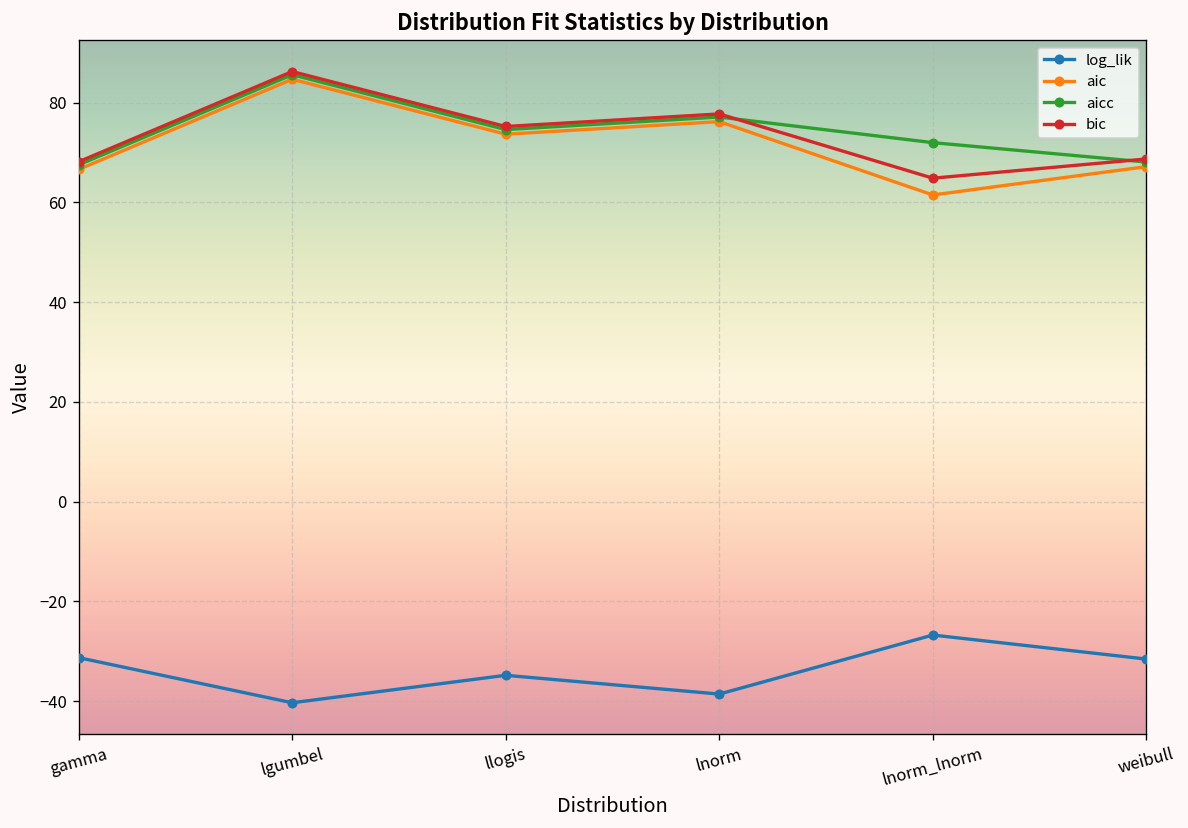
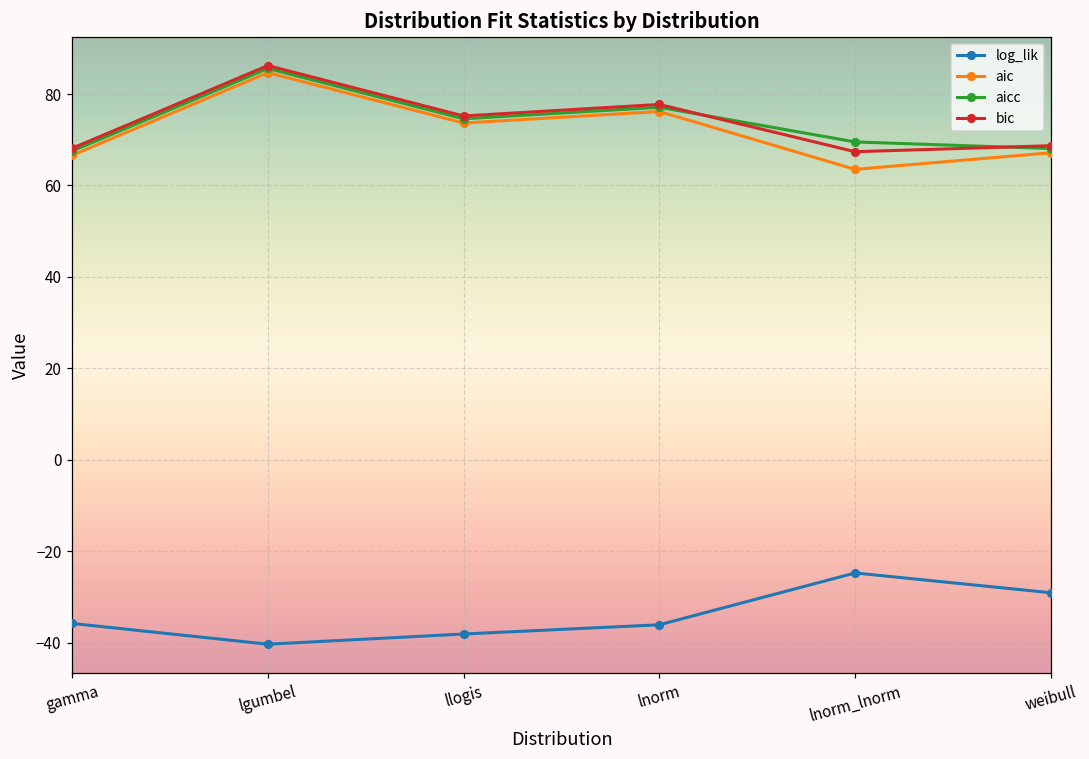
  {
    "log_lik": {
-     "gamma": -31,
+     "gamma": -36,
      "lgumbel": -40,
-     "llogis": -35,
-     "lnorm": -39,
-     "lnorm_lnorm": -27,
-     "weibull": -32
+     "llogis": -38,
+     "lnorm": -36,
+     "lnorm_lnorm": -25,
+     "weibull": -29
    },
    "aic": {
      "gamma": 67,
      "lgumbel": 85,
      "llogis": 74,
      "lnorm": 76,
-     "lnorm_lnorm": 61,
+     "lnorm_lnorm": 64,
      "weibull": 67
    },
    "aicc": {
      "gamma": 68,
      "lgumbel": 86,
      "llogis": 75,
      "lnorm": 77,
-     "lnorm_lnorm": 72
+     "lnorm_lnorm": 70
    },
    "bic": {
      "gamma": 68,
      "lgumbel": 86,
      "llogis": 75,
      "lnorm": 78,
-     "lnorm_lnorm": 65
+     "lnorm_lnorm": 67
    }
  }
